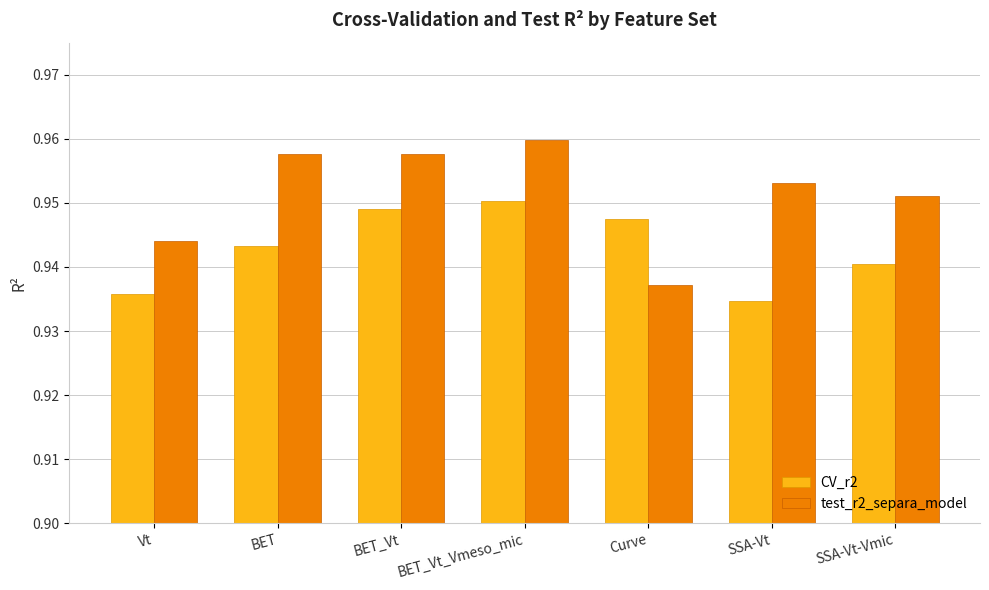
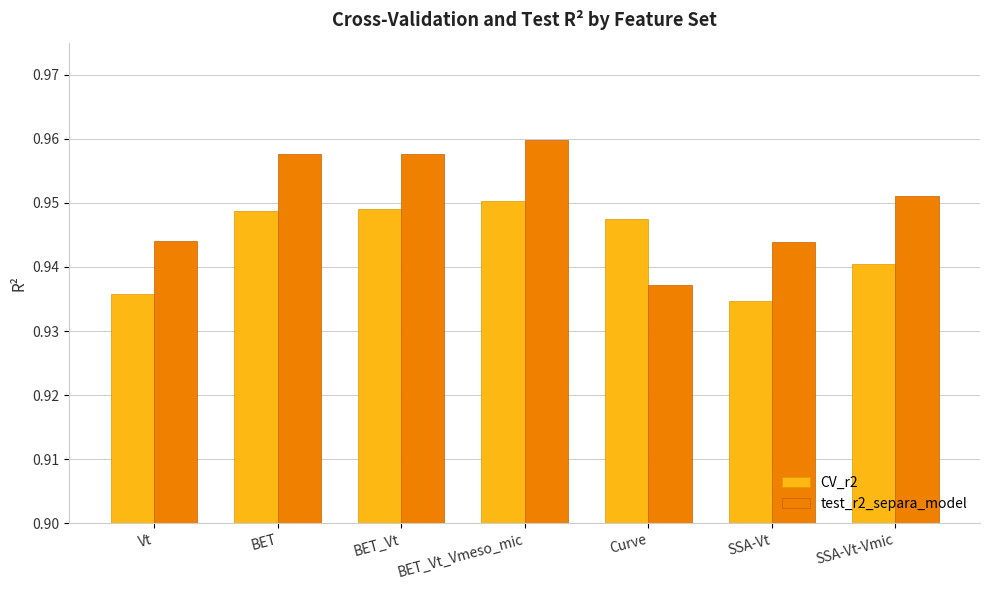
  {
    "CV_r2": {
      "Vt": 0.936,
-     "BET": 0.943,
+     "BET": 0.949,
      "BET_Vt": 0.949,
      "BET_Vt_Vmeso_mic": 0.950,
      "Curve": 0.947,
      "SSA-Vt": 0.935,
      "SSA-Vt-Vmic": 0.941
    },
    "test_r2_separa_model": {
      "Vt": 0.944,
      "BET": 0.958,
      "BET_Vt": 0.958,
      "BET_Vt_Vmeso_mic": 0.960,
      "Curve": 0.937,
-     "SSA-Vt": 0.953,
+     "SSA-Vt": 0.944,
      "SSA-Vt-Vmic": 0.951
    }
  }
